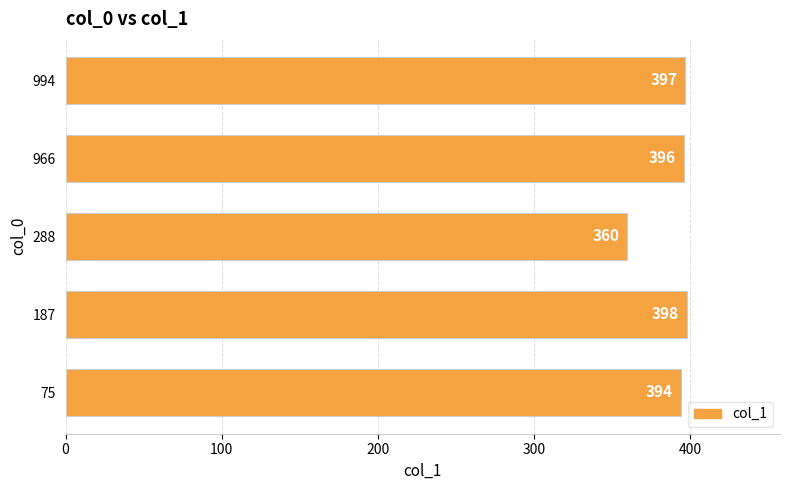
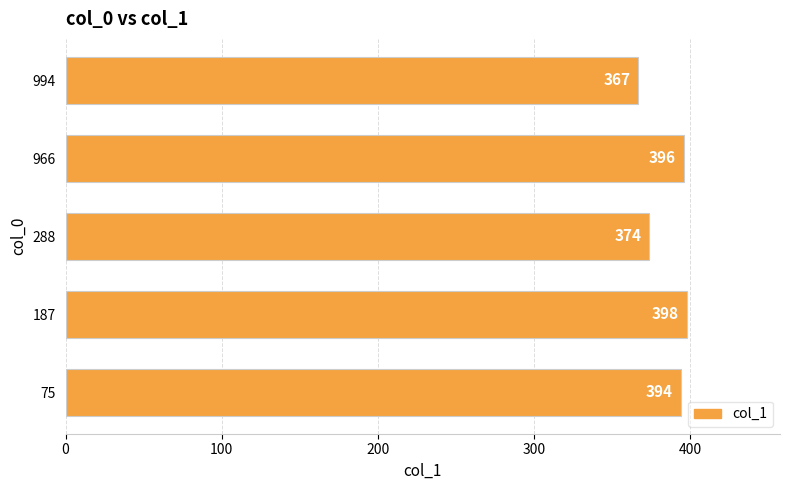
  {
-   "994": 397,
+   "994": 367,
    "966": 396,
-   "288": 360,
+   "288": 374,
    "187": 398,
    "75": 394
  }
